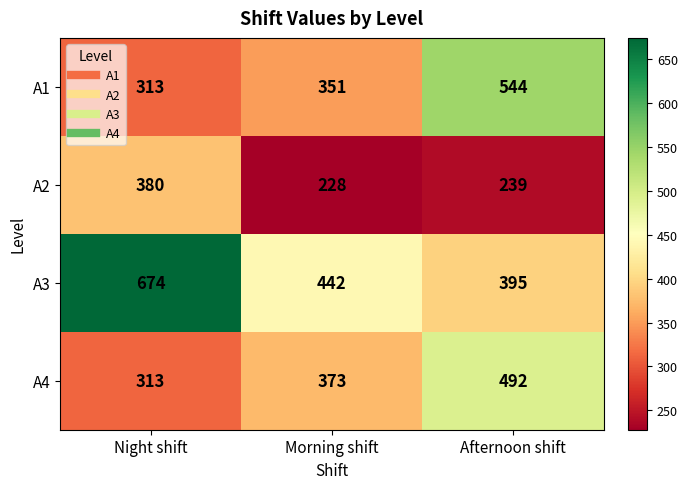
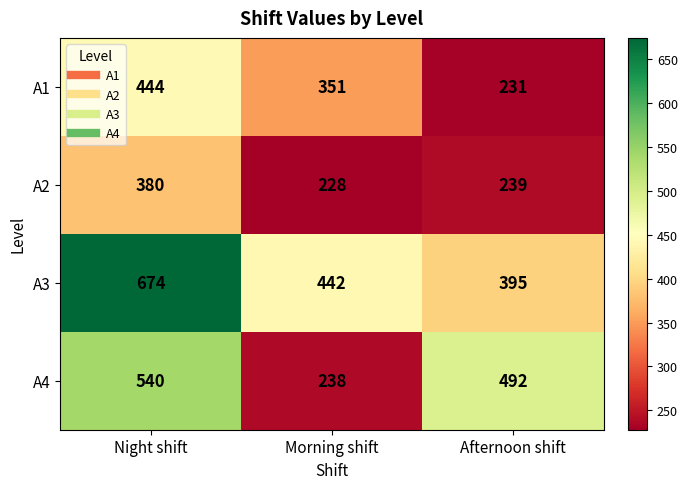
  {
    "A1": {
-     "Night shift": 313,
+     "Night shift": 444,
      "Morning shift": 351,
-     "Afternoon shift": 544
+     "Afternoon shift": 231
    },
    "A2": {
      "Night shift": 380,
      "Morning shift": 228,
      "Afternoon shift": 239
    },
    "A3": {
      "Night shift": 674,
      "Morning shift": 442,
      "Afternoon shift": 395
    },
    "A4": {
-     "Night shift": 313,
-     "Morning shift": 373,
+     "Night shift": 540,
+     "Morning shift": 238,
      "Afternoon shift": 492
    }
  }
